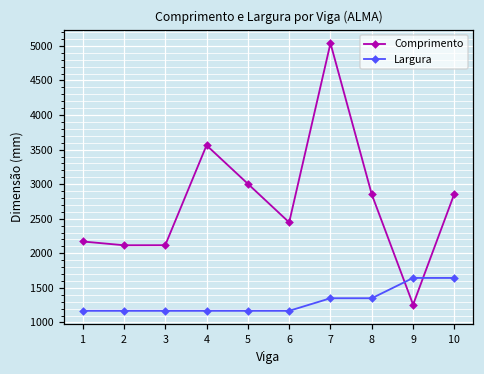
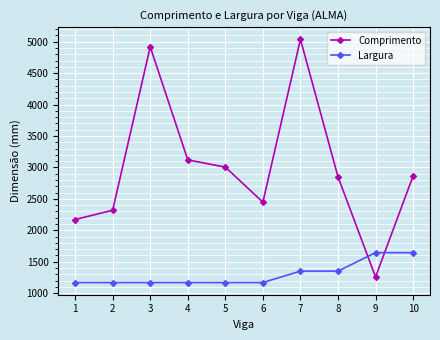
  {
    "Comprimento": {
      "1": 2200,
-     "2": 2100,
-     "3": 2100,
-     "4": 3600,
+     "2": 2300,
+     "3": 4900,
+     "4": 3100,
      "5": 3000,
      "6": 2400,
      "7": 5000,
      "8": 2900,
      "9": 1300,
      "10": 2900
    },
    "Largura": {
      "1": 1200,
      "2": 1200,
      "3": 1200,
      "4": 1200,
      "5": 1200,
      "6": 1200,
      "7": 1400,
      "8": 1400,
      "9": 1600,
      "10": 1600
    }
  }
